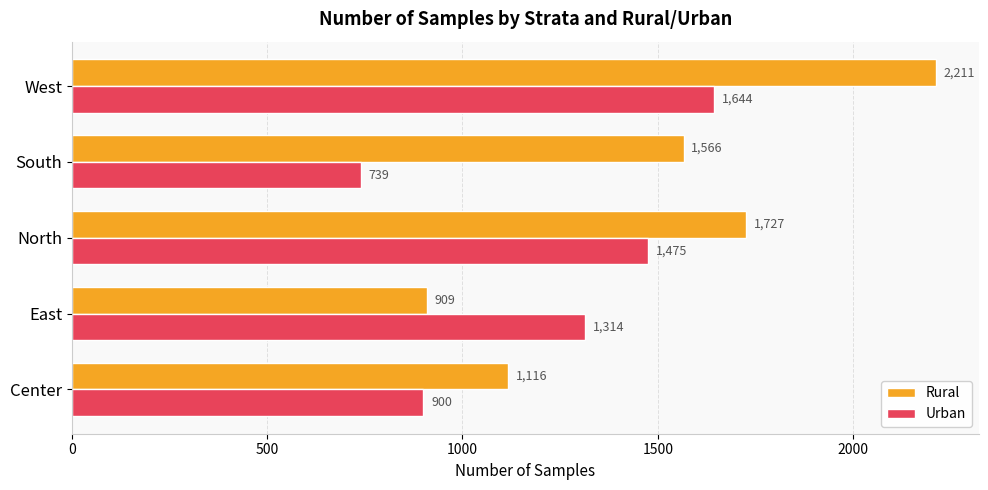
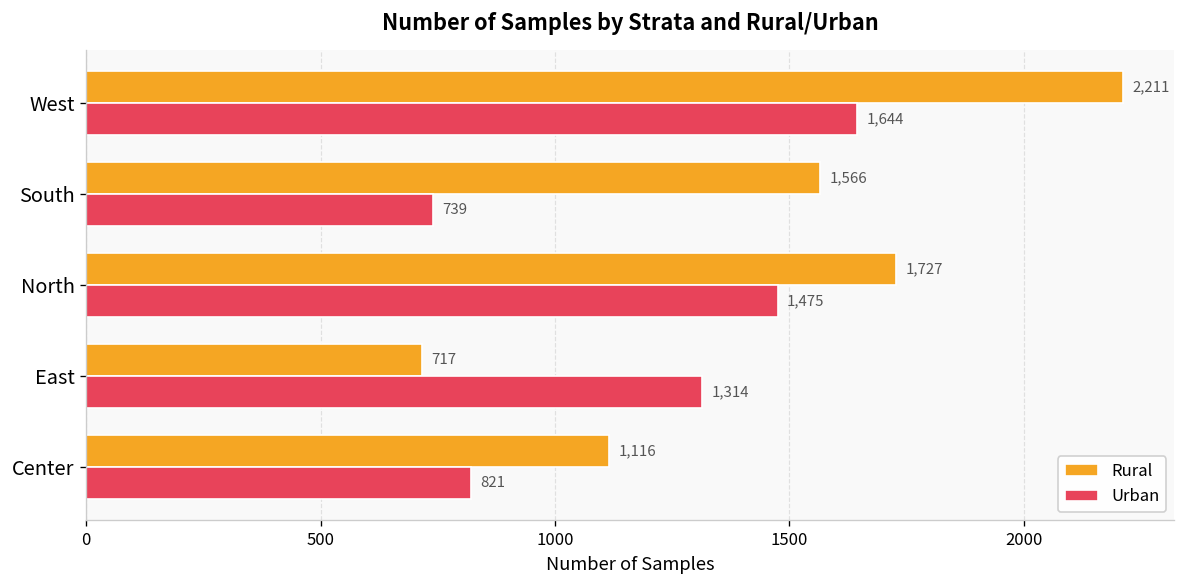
  {
    "Rural": {
      "West": "2,211",
      "South": "1,566",
      "North": "1,727",
-     "East": "909",
+     "East": "717",
      "Center": "1,116"
    },
    "Urban": {
      "West": "1,644",
      "South": "739",
      "North": "1,475",
      "East": "1,314",
-     "Center": "900"
+     "Center": "821"
    }
  }
